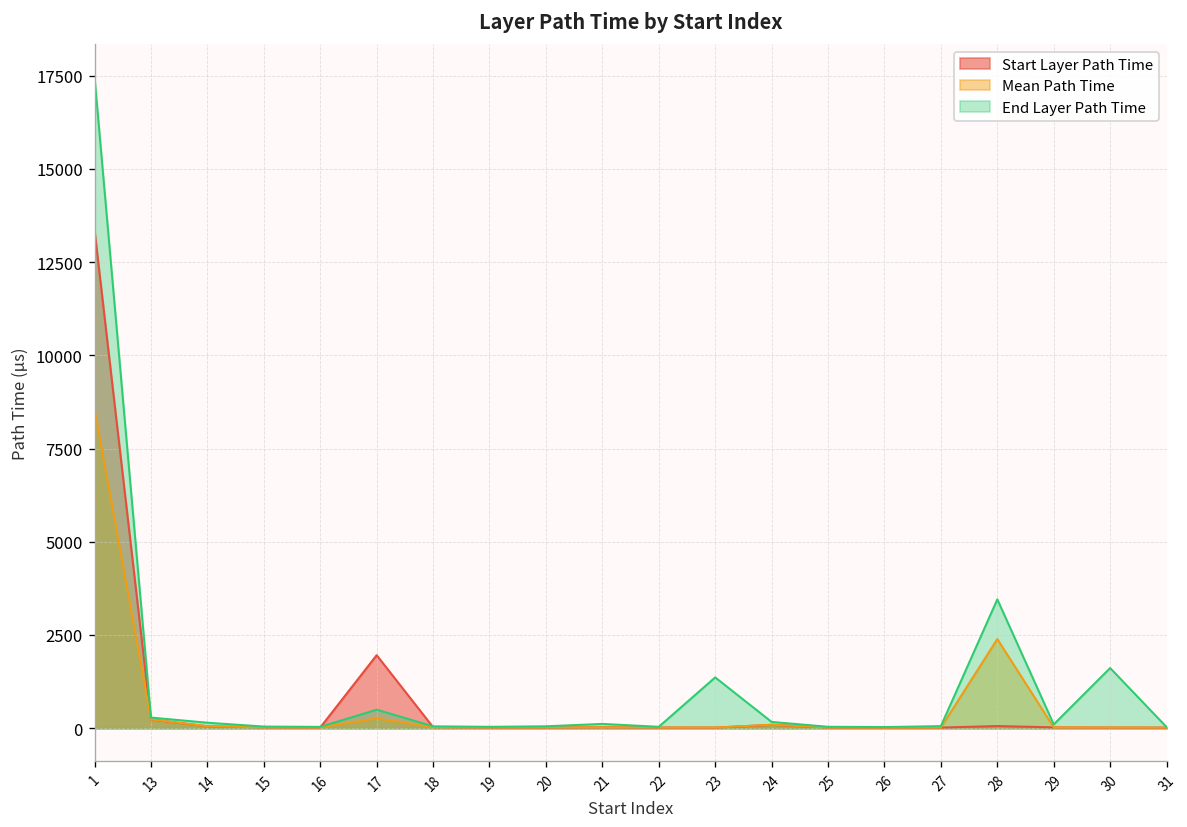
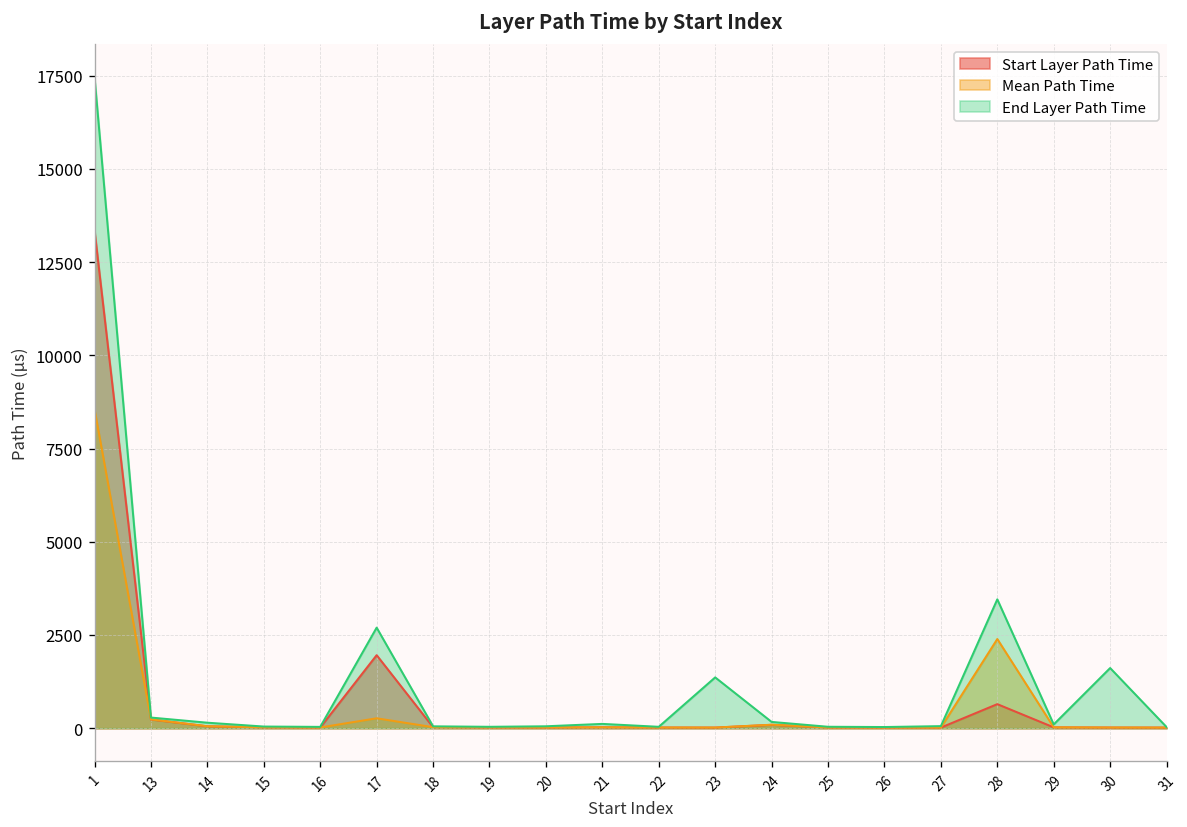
  {
    "Start Layer Path Time": {
      "1": 13400,
      "17": 2000,
-     "28": 100
+     "28": 600
    },
    "Mean Path Time": {
      "1": 8600,
      "17": 300,
      "28": 2400
    },
    "End Layer Path Time": {
      "1": 17500,
      "14": 100,
-     "17": 500,
+     "17": 2700,
      "21": 100,
      "23": 1400,
      "28": 3500,
      "30": 1600
    }
  }
